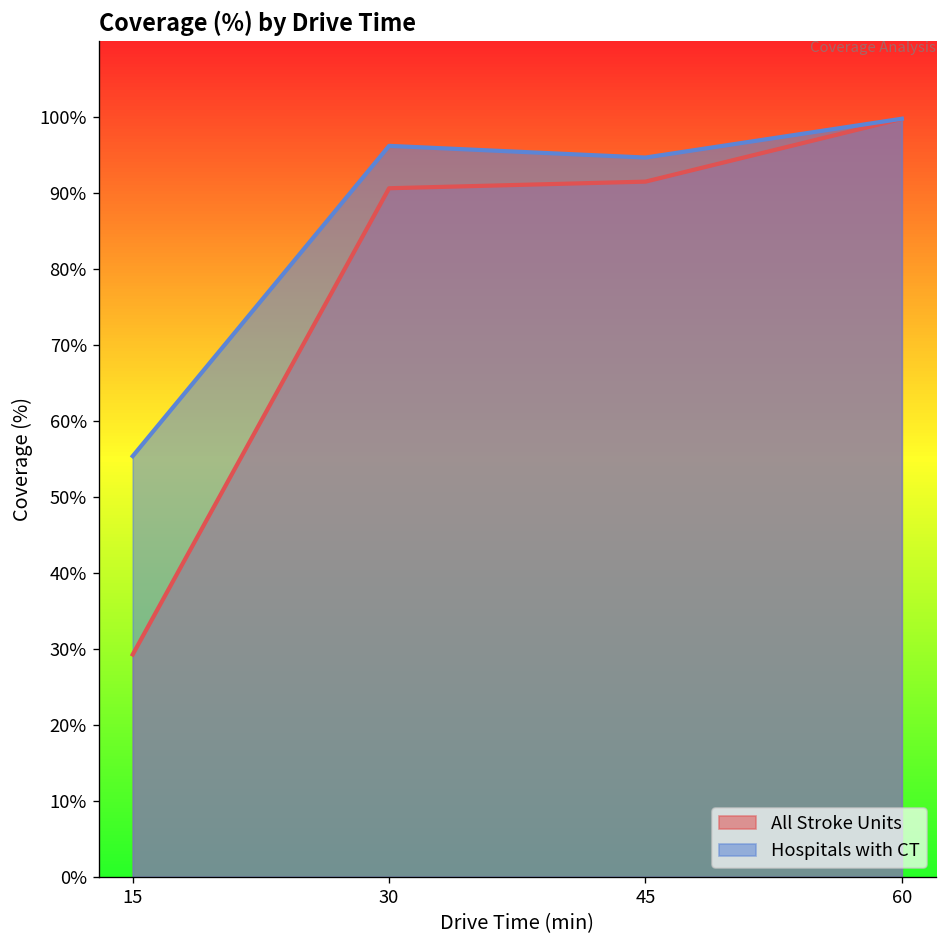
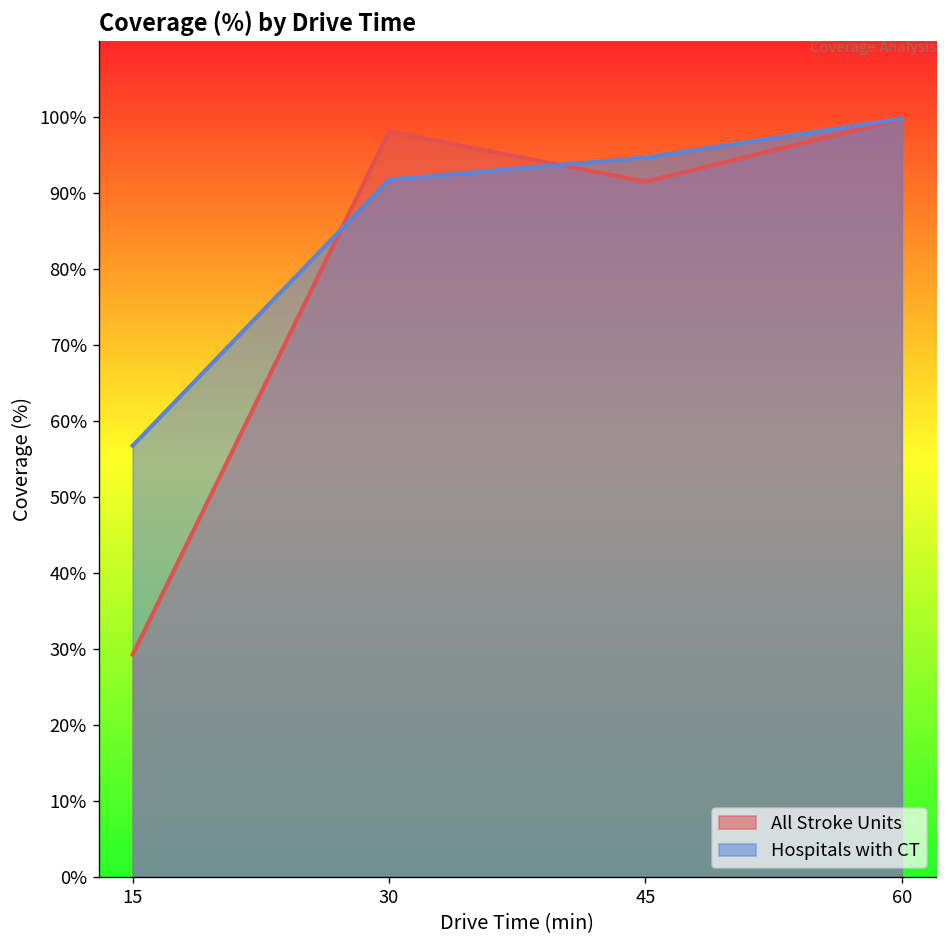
  {
    "All Stroke Units": {
      "15": "29%",
-     "30": "91%",
+     "30": "98%",
      "45": "92%"
    },
    "Hospitals with CT": {
-     "15": "55%",
-     "30": "96%",
+     "15": "57%",
+     "30": "92%",
      "45": "95%"
    }
  }
